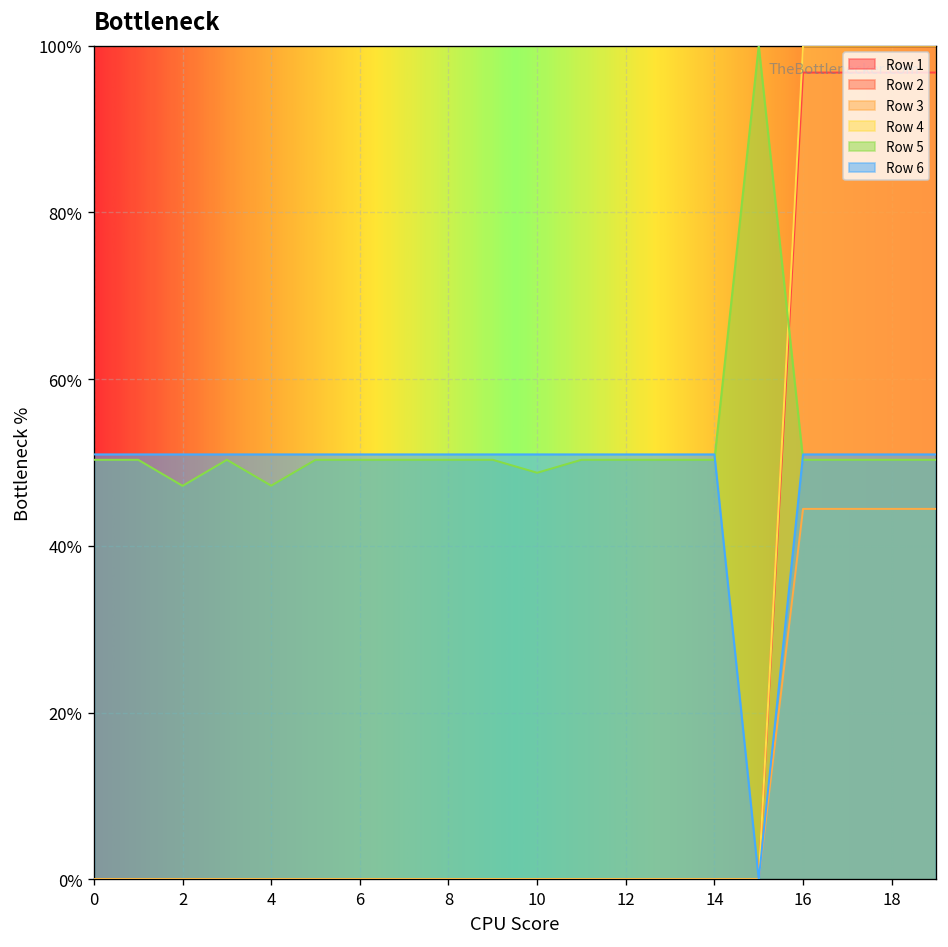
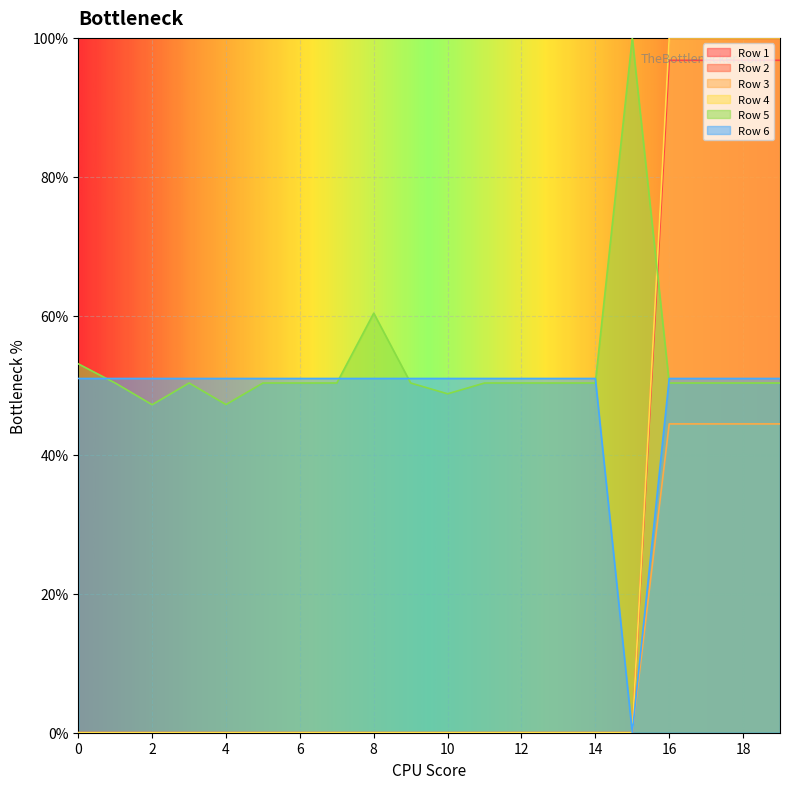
  {
    "Row 1": {
      "16": "97%"
    },
    "Row 5": {
-     "0": "50%",
+     "0": "53%",
      "2": "47%",
      "4": "47%",
      "6": "50%",
-     "8": "50%",
+     "8": "60%",
      "10": "49%",
      "12": "50%",
      "14": "50%",
      "16": "50%",
      "18": "50%"
    },
    "Row 6": {
      "0": "51%",
      "2": "51%",
      "4": "51%",
      "6": "51%",
      "8": "51%",
      "10": "51%",
      "12": "51%",
      "14": "51%",
      "16": "51%",
      "18": "51%"
    }
  }
